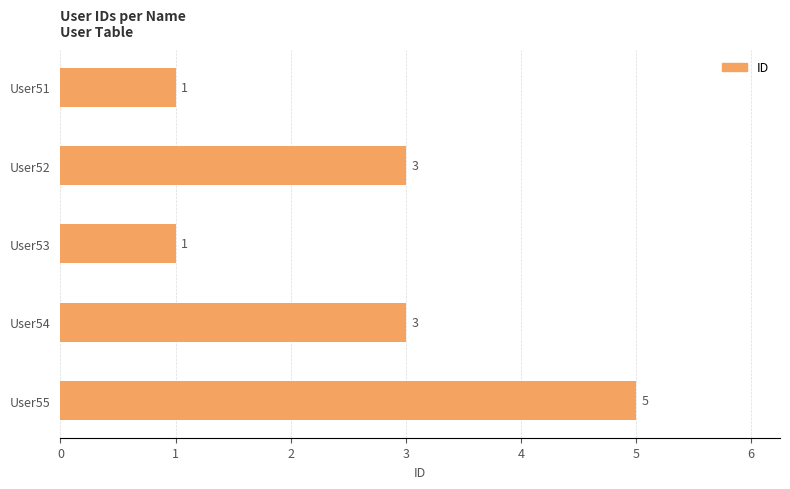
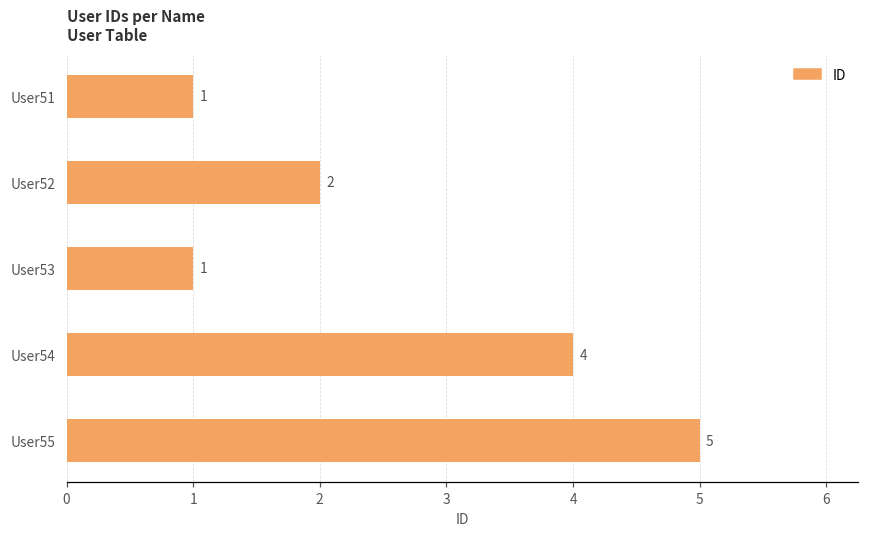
  {
    "User51": 1,
-   "User52": 3,
+   "User52": 2,
    "User53": 1,
-   "User54": 3,
+   "User54": 4,
    "User55": 5
  }
